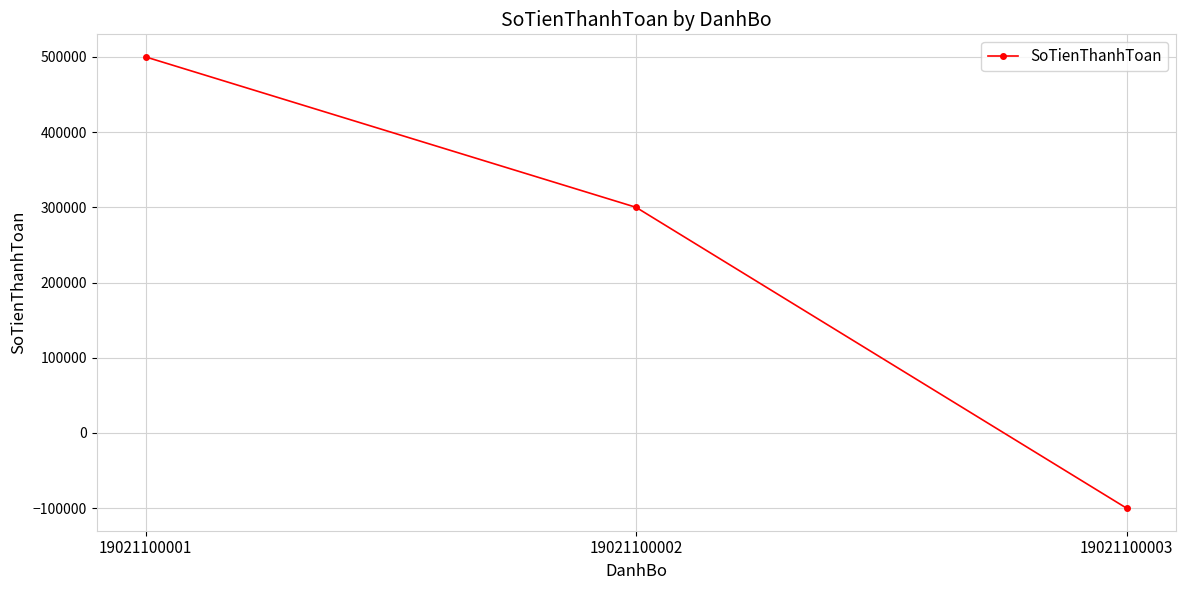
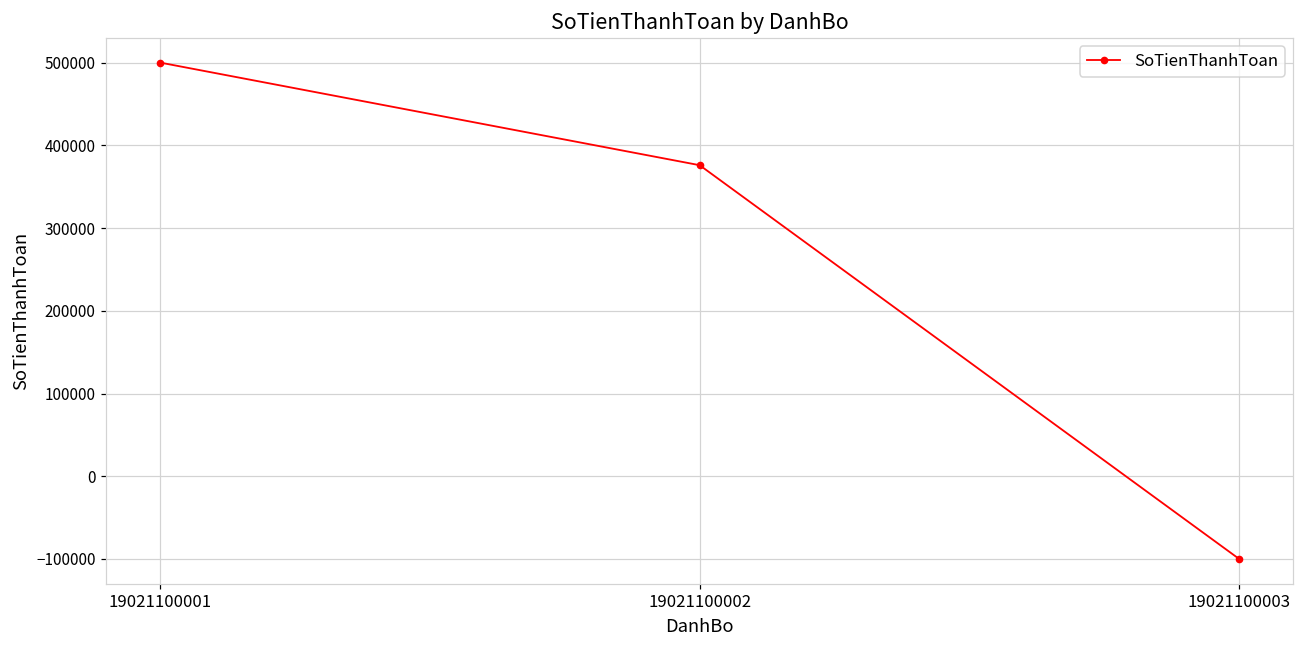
  {
    "19021100001": 500000,
-   "19021100002": 300000,
+   "19021100002": 380000,
    "19021100003": -100000
  }
